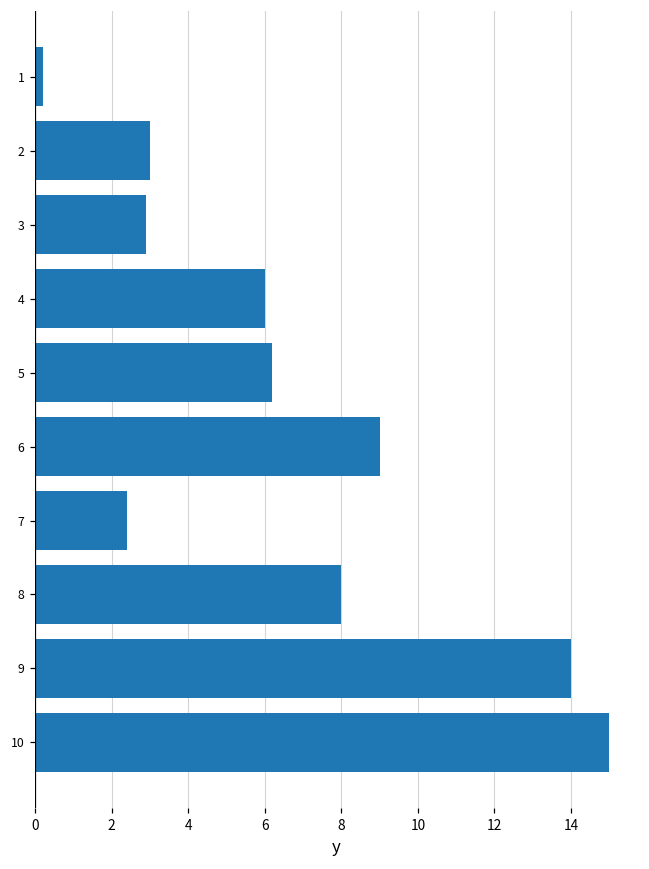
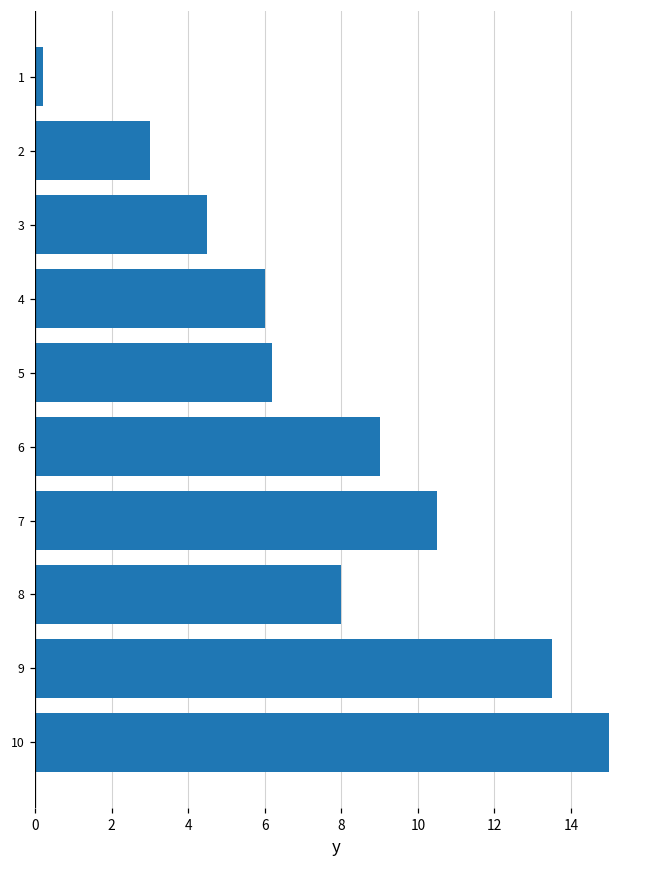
  {
    "1": 0.2,
    "2": 3.0,
-   "3": 2.9,
+   "3": 4.5,
    "4": 6.0,
    "5": 6.2,
    "6": 9.0,
-   "7": 2.4,
+   "7": 10.5,
    "8": 8.0,
-   "9": 14.0,
+   "9": 13.5,
    "10": 15.0
  }
